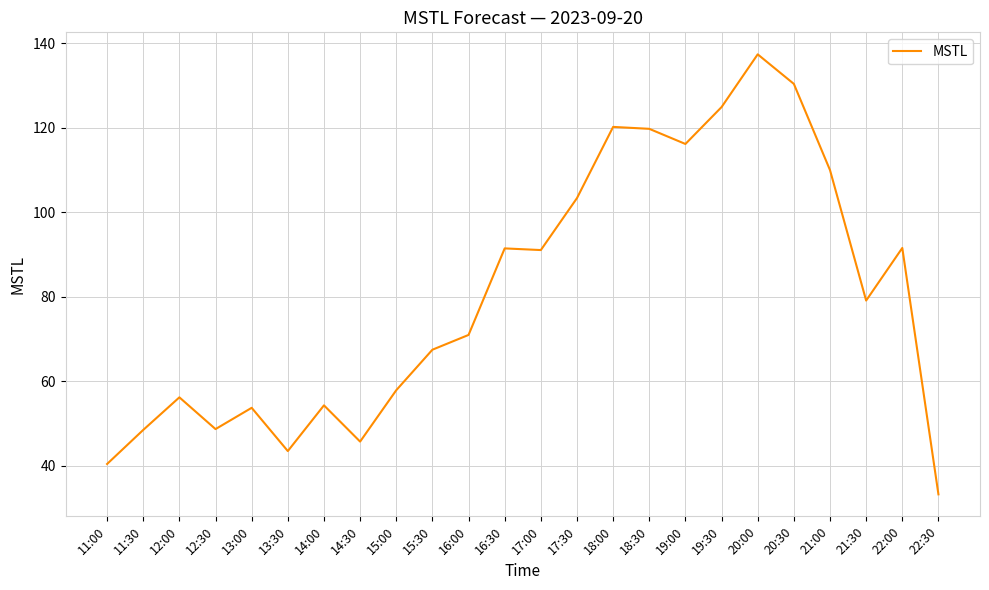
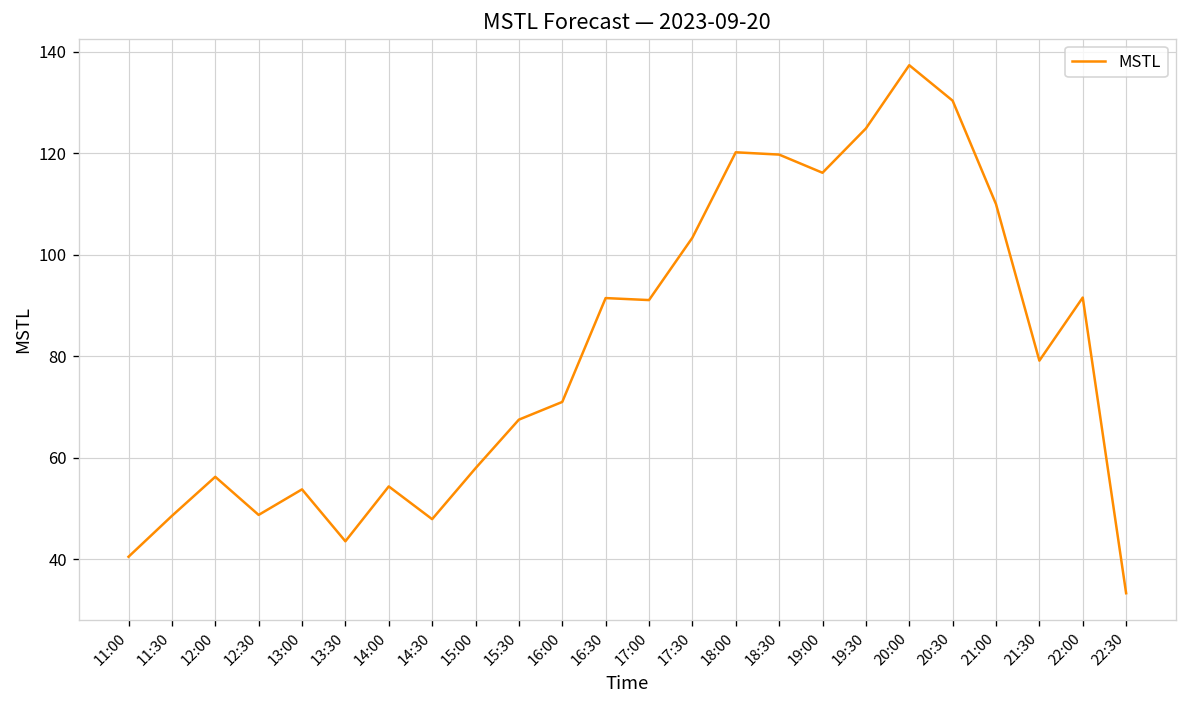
  {
    "11:00": 40,
    "11:30": 49,
    "12:00": 56,
    "12:30": 49,
    "13:00": 54,
    "13:30": 44,
    "14:00": 54,
-   "14:30": 46,
+   "14:30": 48,
    "15:00": 58,
    "15:30": 68,
    "16:00": 71,
    "16:30": 91,
    "17:00": 91,
    "17:30": 103,
    "18:00": 120,
    "18:30": 120,
    "19:00": 116,
    "19:30": 125,
    "20:00": 137,
    "20:30": 130,
    "21:00": 110,
    "21:30": 79,
    "22:00": 92,
    "22:30": 33
  }
